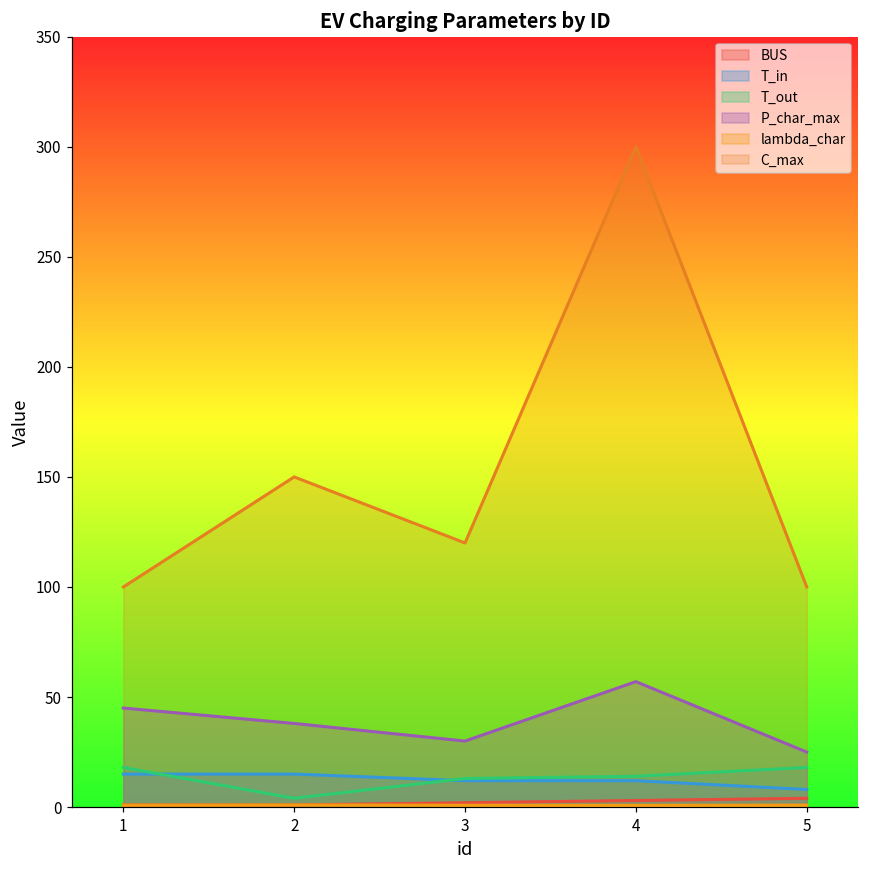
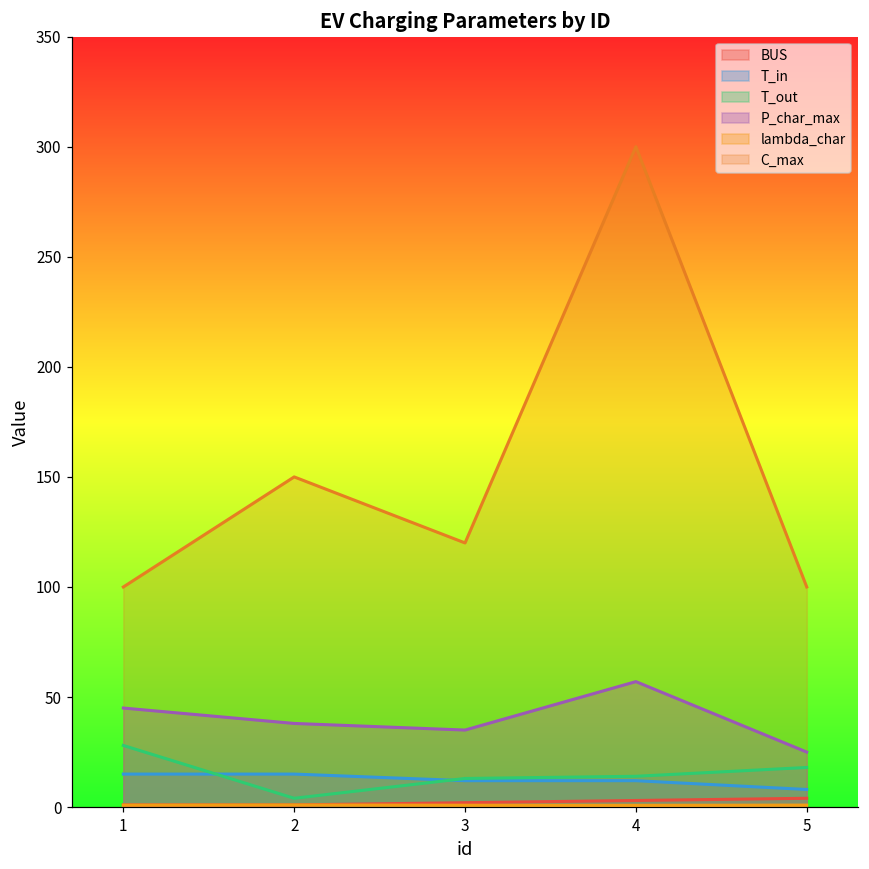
  {
    "T_in": {
      "1": 15,
      "2": 15,
      "4": 12,
      "5": 8
    },
    "T_out": {
-     "1": 18,
+     "1": 28,
      "2": 4,
      "4": 14,
      "5": 18
    },
    "P_char_max": {
      "1": 45,
      "2": 38,
-     "3": 30,
+     "3": 35,
      "4": 57,
      "5": 25
    }
  }
